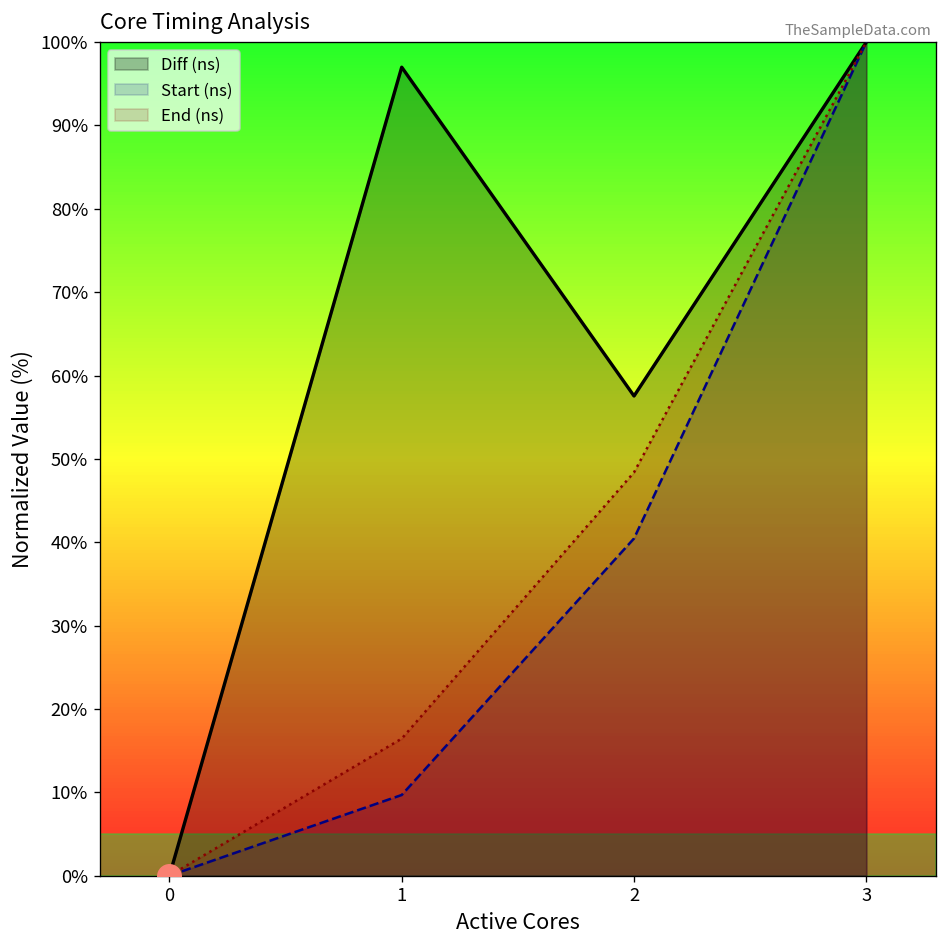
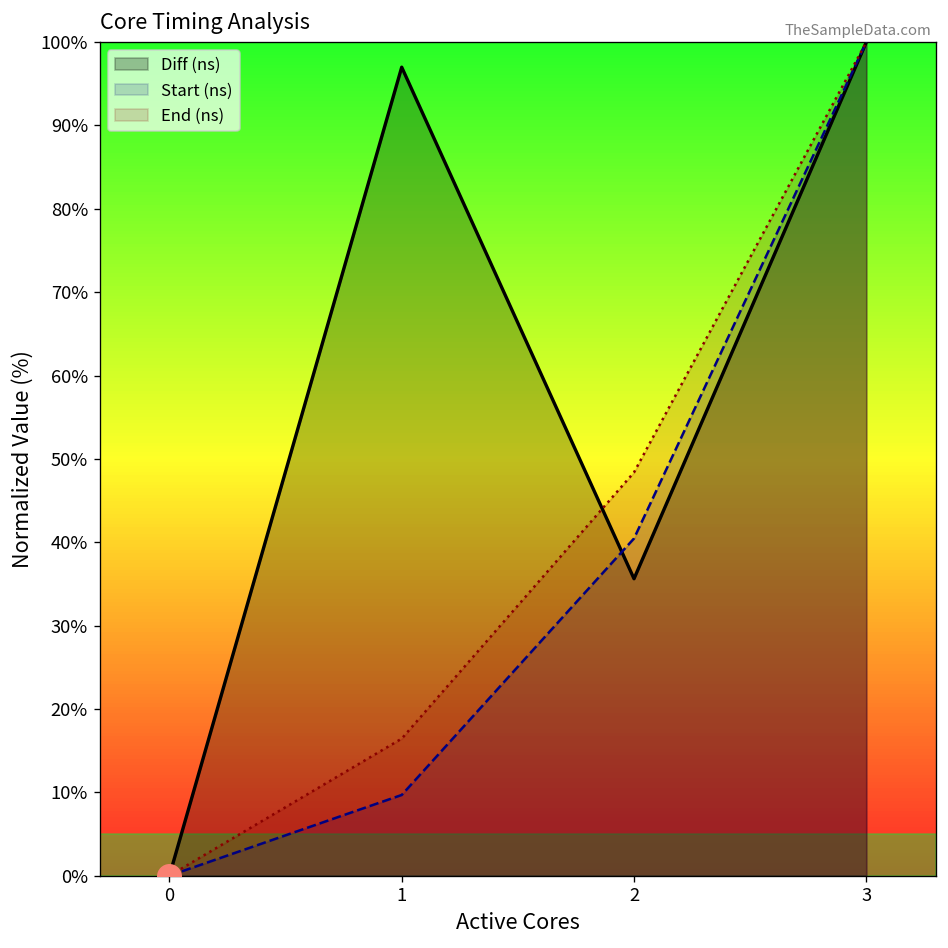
  {
    "Diff (ns)": {
      "1": "97%",
-     "2": "58%"
+     "2": "36%"
    }
  }
